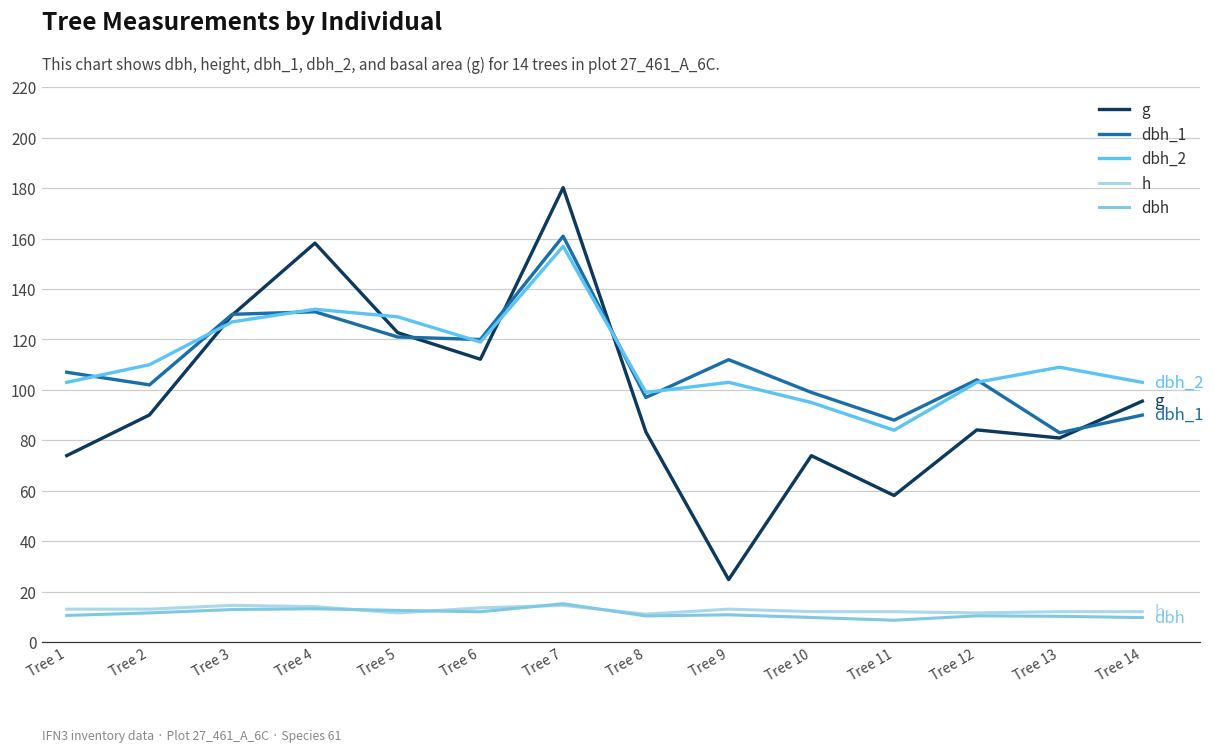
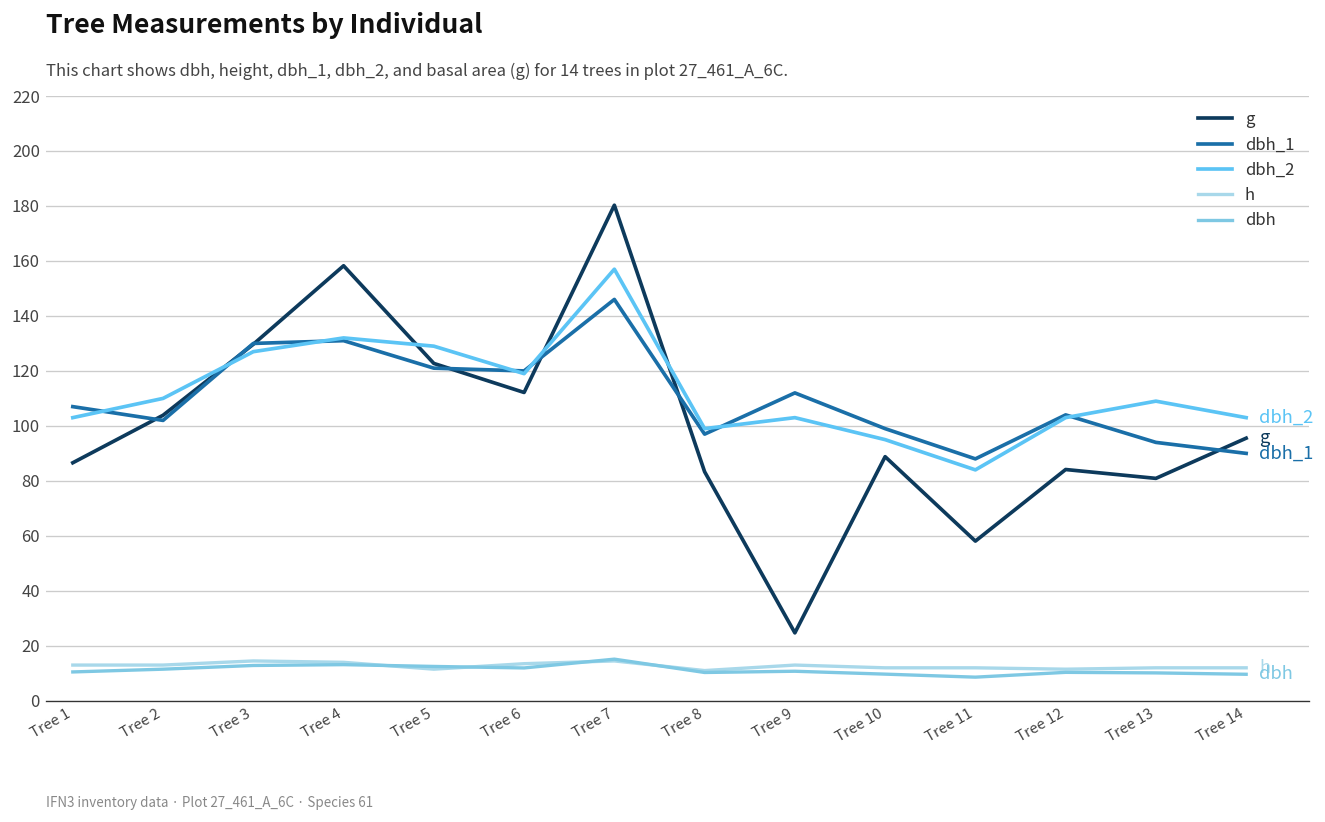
  {
    "g": {
-     "Tree 1": 74,
-     "Tree 2": 90,
+     "Tree 1": 87,
+     "Tree 2": 104,
      "Tree 4": 158,
      "Tree 5": 123,
      "Tree 6": 112,
      "Tree 7": 180,
      "Tree 8": 83,
      "Tree 9": 25,
-     "Tree 10": 74,
+     "Tree 10": 89,
      "Tree 11": 58,
      "Tree 12": 84,
      "Tree 13": 81,
      "Tree 14": 96
    },
    "dbh_1": {
      "Tree 1": 107,
      "Tree 2": 102,
      "Tree 5": 121,
-     "Tree 7": 161,
+     "Tree 7": 146,
      "Tree 8": 97,
      "Tree 9": 112,
      "Tree 10": 99,
      "Tree 11": 88,
-     "Tree 13": 83
+     "Tree 13": 94
    }
  }
